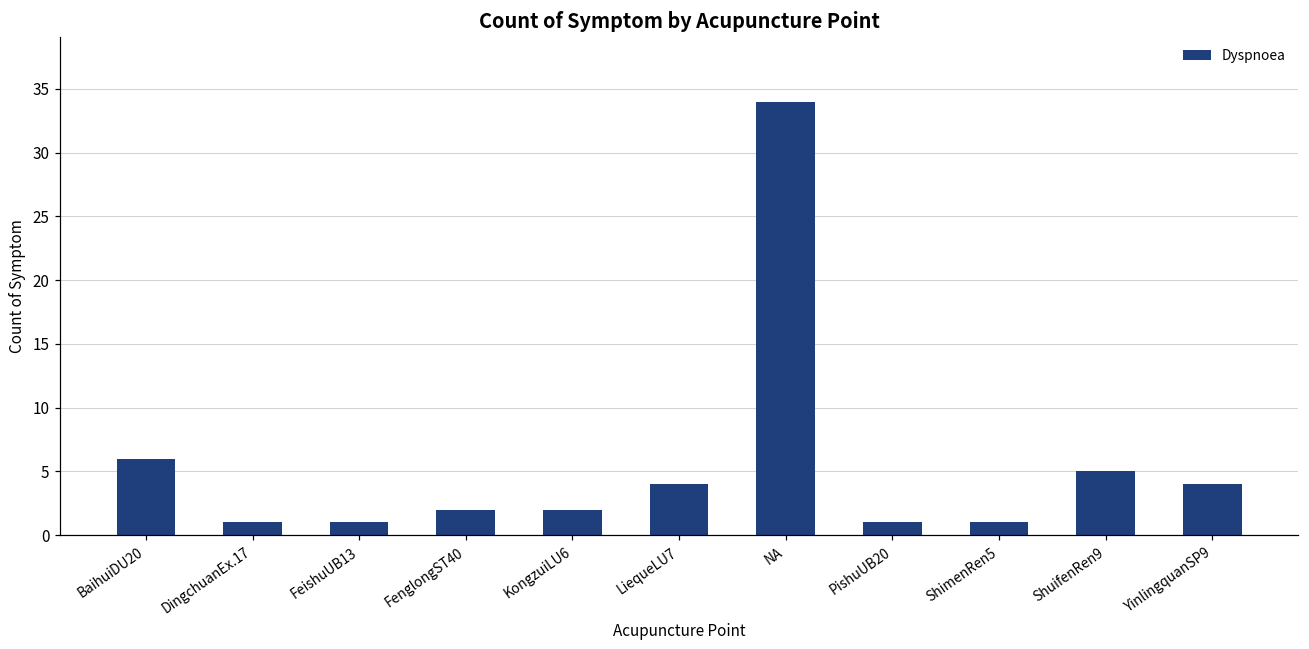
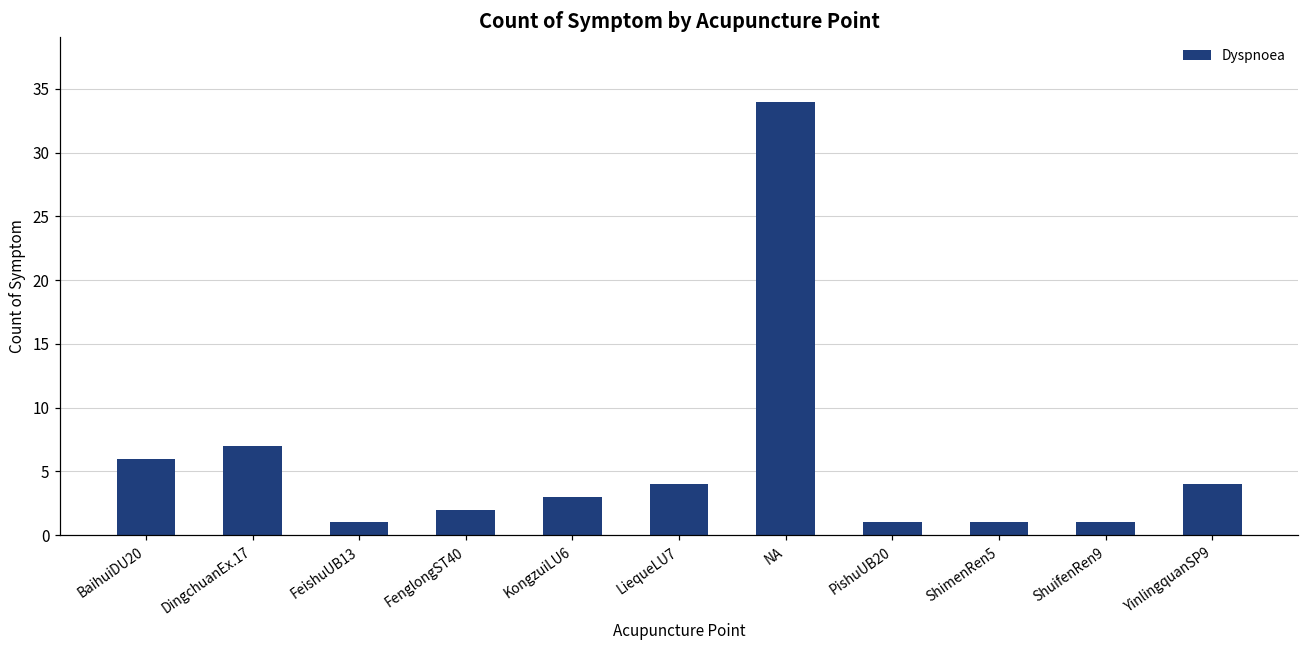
  {
    "BaihuiDU20": 6,
-   "DingchuanEx.17": 1,
+   "DingchuanEx.17": 7,
    "FeishuUB13": 1,
    "FenglongST40": 2,
-   "KongzuiLU6": 2,
+   "KongzuiLU6": 3,
    "LiequeLU7": 4,
    "NA": 34,
    "PishuUB20": 1,
    "ShimenRen5": 1,
-   "ShuifenRen9": 5,
+   "ShuifenRen9": 1,
    "YinlingquanSP9": 4
  }
